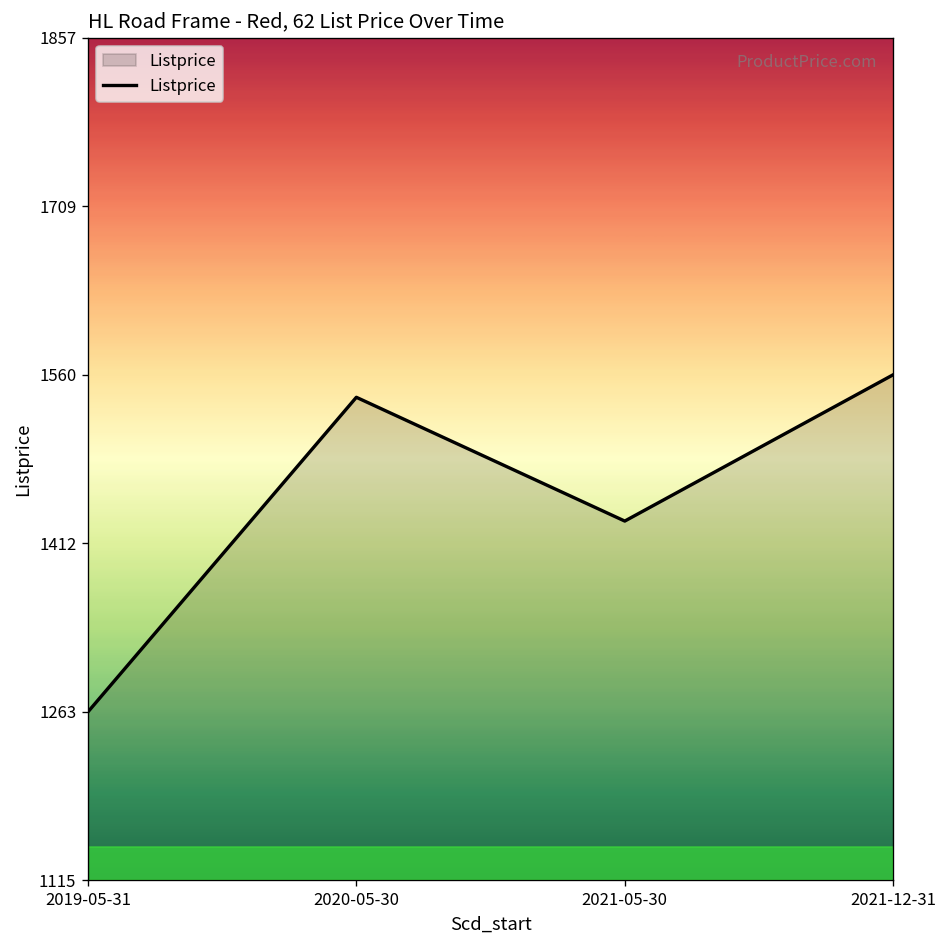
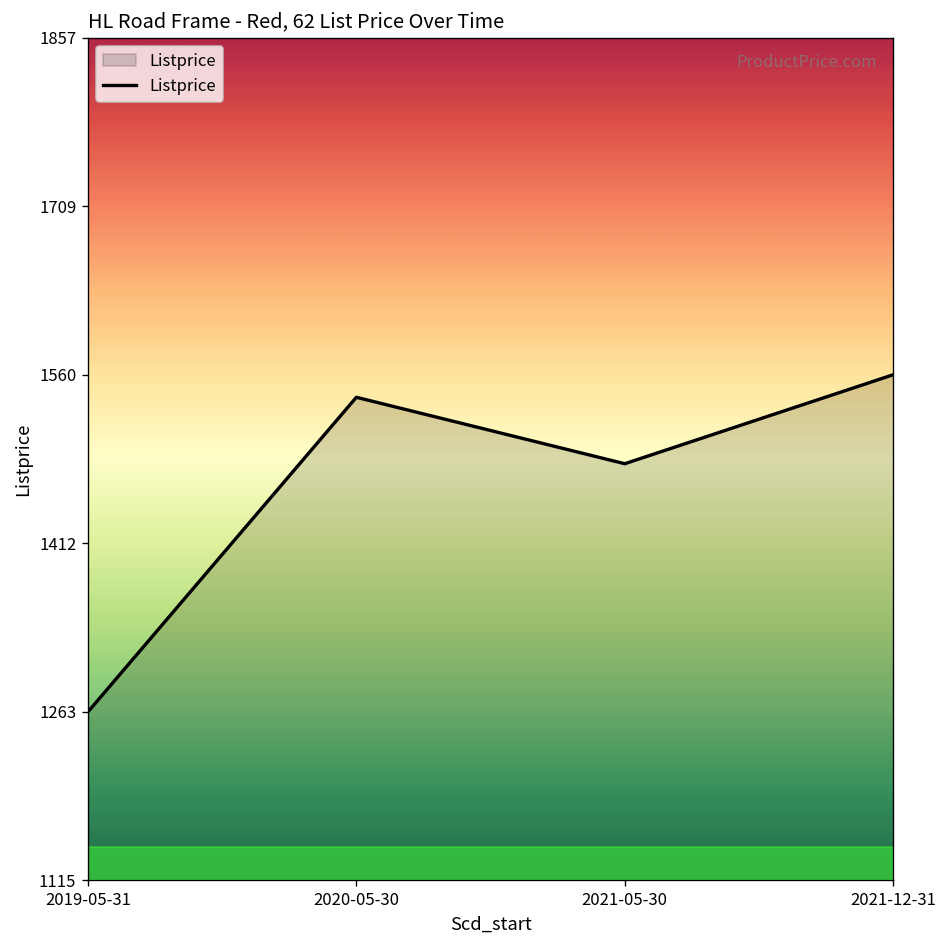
  {
    "2019-05-31": 1260,
    "2020-05-30": 1540,
-   "2021-05-30": 1430,
+   "2021-05-30": 1480,
    "2021-12-31": 1560
  }
